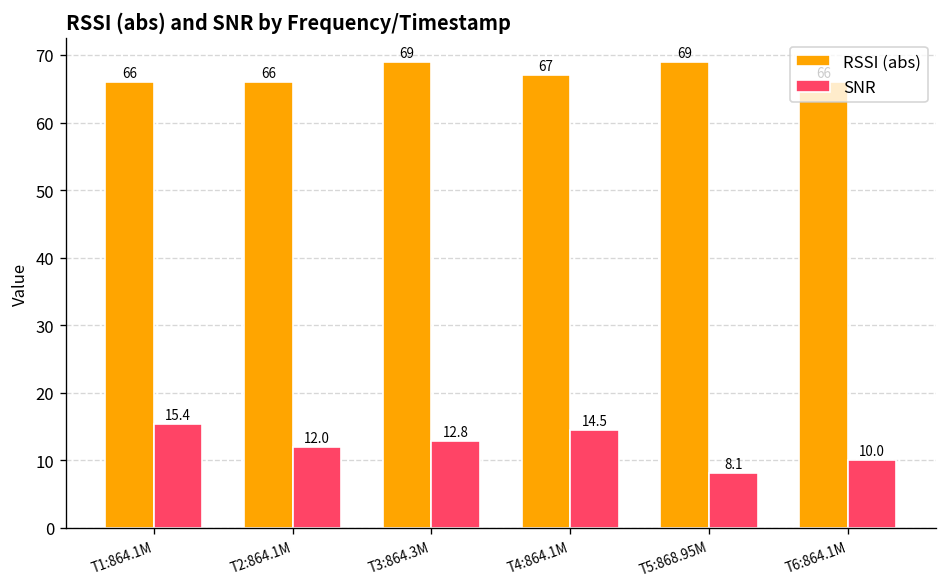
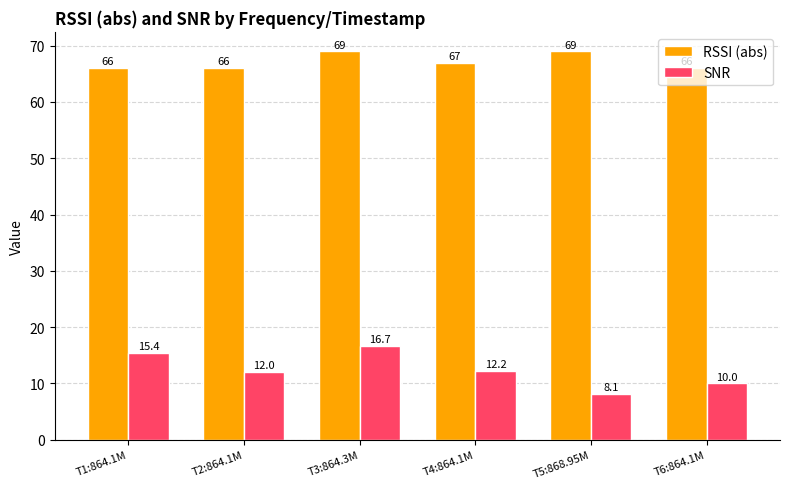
  {
    "RSSI (abs)": {
      "T1:864.1M": 66,
      "T2:864.1M": 66,
      "T3:864.3M": 69,
      "T4:864.1M": 67,
      "T5:868.95M": 69
    },
    "SNR": {
      "T1:864.1M": 15.4,
      "T2:864.1M": 12.0,
-     "T3:864.3M": 12.8,
-     "T4:864.1M": 14.5,
+     "T3:864.3M": 16.7,
+     "T4:864.1M": 12.2,
      "T5:868.95M": 8.1,
      "T6:864.1M": 10.0
    }
  }
